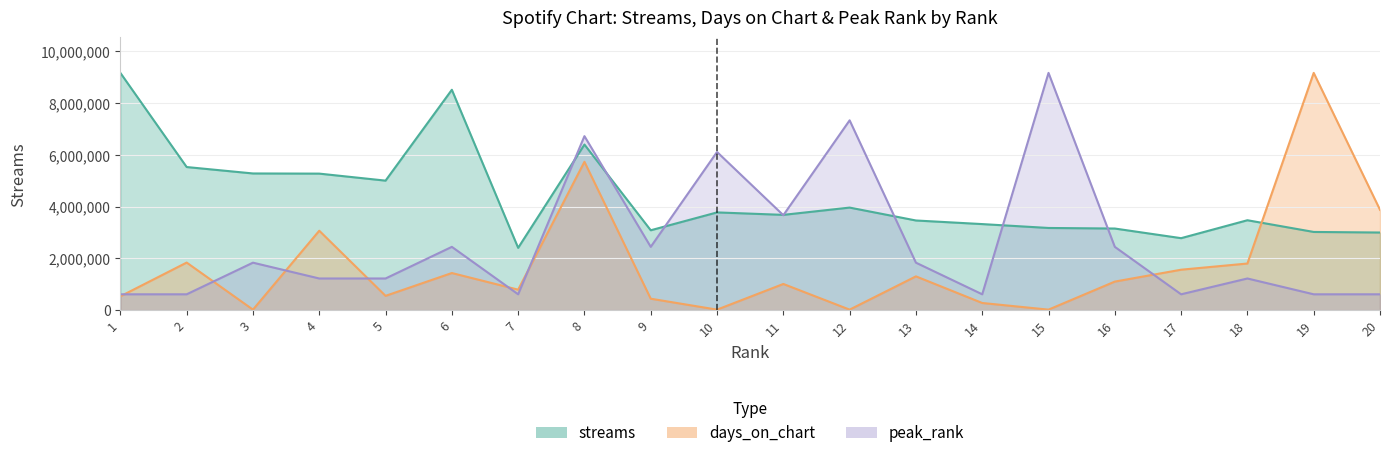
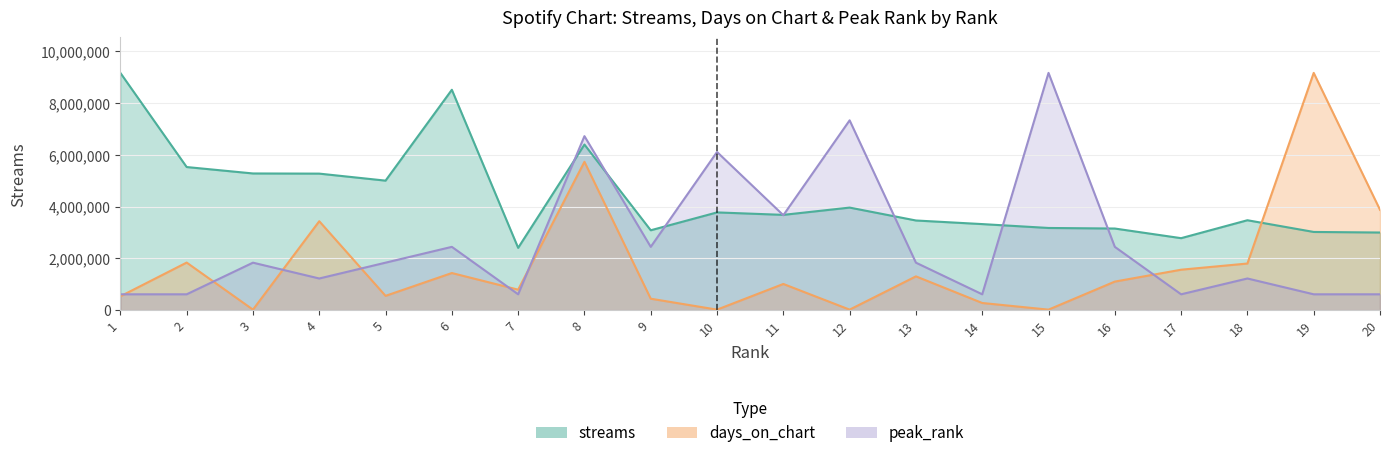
  {
    "streams": {
      "1": "9,200,000",
      "2": "5,500,000",
      "3": "5,300,000",
      "4": "5,300,000",
      "5": "5,000,000",
      "6": "8,500,000",
      "7": "2,400,000",
      "8": "6,400,000",
      "9": "3,100,000",
      "10": "3,800,000",
      "12": "4,000,000",
      "13": "3,500,000",
      "14": "3,300,000",
      "15": "3,200,000",
      "16": "3,200,000",
      "17": "2,800,000",
      "18": "3,500,000",
      "19": "3,000,000",
      "20": "3,000,000"
    },
    "days_on_chart": {
      "2": "1,800,000",
      "3": "0",
-     "4": "3,100,000",
+     "4": "3,400,000",
      "5": "600,000",
      "6": "1,400,000",
      "7": "800,000",
      "8": "5,700,000",
      "9": "400,000",
      "10": "0",
      "11": "1,000,000",
      "12": "0",
      "13": "1,300,000",
      "14": "300,000",
      "15": "0",
      "16": "1,100,000",
      "17": "1,600,000",
      "18": "1,800,000",
      "19": "9,200,000",
      "20": "3,900,000"
    },
    "peak_rank": {
      "2": "600,000",
      "3": "1,800,000",
      "4": "1,200,000",
-     "5": "1,200,000",
+     "5": "1,800,000",
      "6": "2,400,000",
      "7": "600,000",
      "8": "6,700,000",
      "9": "2,400,000",
      "10": "6,100,000",
      "12": "7,300,000",
      "13": "1,800,000",
      "14": "600,000",
      "15": "9,200,000",
      "16": "2,400,000",
      "17": "600,000",
      "18": "1,200,000",
      "19": "600,000",
      "20": "600,000"
    }
  }
